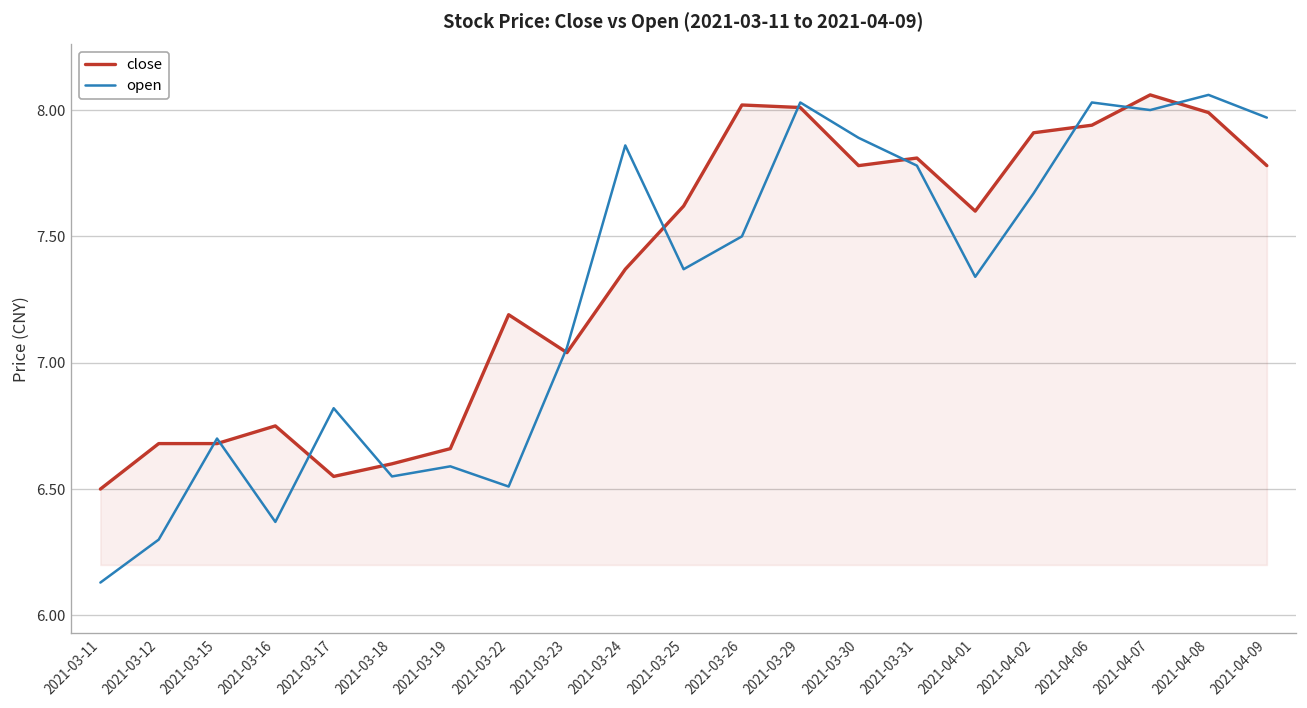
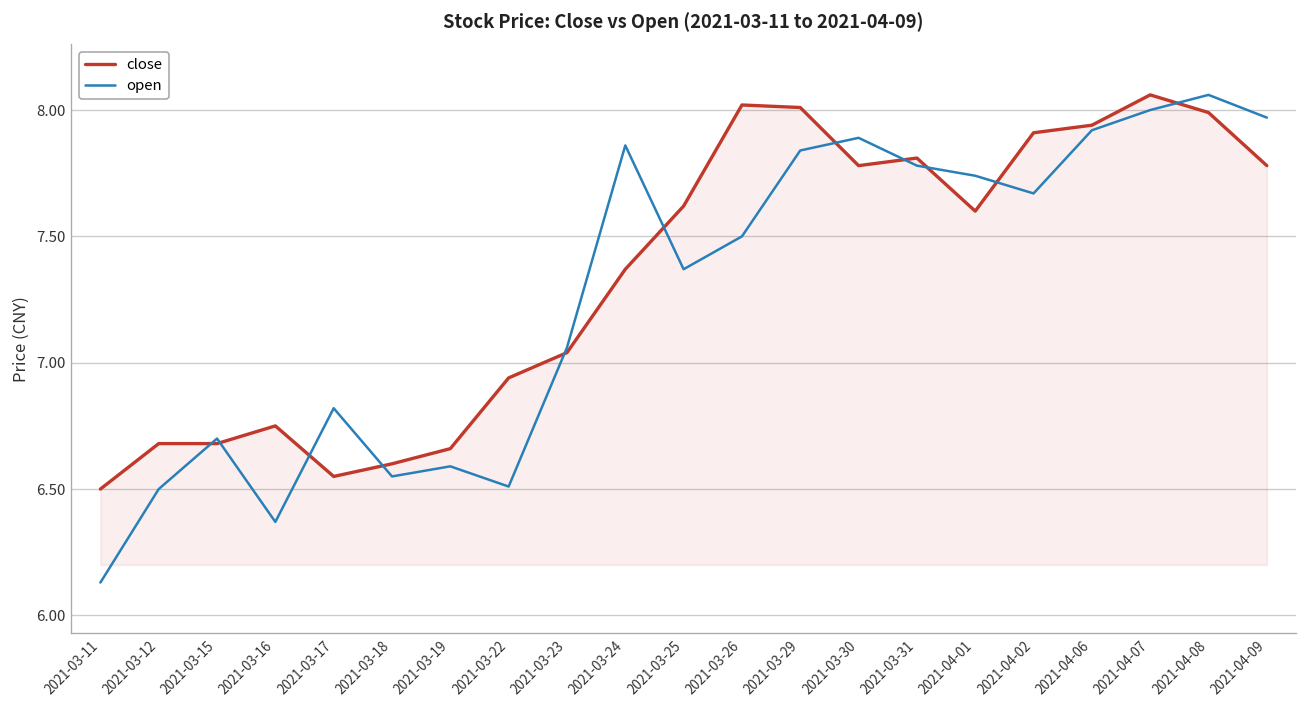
  {
    "close": {
      "2021-03-11": 6.50,
      "2021-03-12": 6.68,
      "2021-03-15": 6.68,
      "2021-03-16": 6.75,
      "2021-03-17": 6.55,
      "2021-03-18": 6.60,
      "2021-03-19": 6.66,
-     "2021-03-22": 7.19,
+     "2021-03-22": 6.94,
      "2021-03-23": 7.04,
      "2021-03-24": 7.37,
      "2021-03-25": 7.62,
      "2021-03-26": 8.02,
      "2021-03-29": 8.01,
      "2021-03-30": 7.78,
      "2021-03-31": 7.81,
      "2021-04-01": 7.60,
      "2021-04-02": 7.91,
      "2021-04-06": 7.94,
      "2021-04-07": 8.06,
      "2021-04-08": 7.99,
      "2021-04-09": 7.78
    },
    "open": {
      "2021-03-11": 6.13,
-     "2021-03-12": 6.3,
+     "2021-03-12": 6.5,
      "2021-03-15": 6.70,
      "2021-03-16": 6.37,
      "2021-03-17": 6.82,
      "2021-03-18": 6.55,
      "2021-03-19": 6.59,
      "2021-03-22": 6.51,
      "2021-03-23": 7.06,
      "2021-03-24": 7.86,
      "2021-03-25": 7.37,
      "2021-03-26": 7.50,
-     "2021-03-29": 8.03,
+     "2021-03-29": 7.84,
      "2021-03-30": 7.89,
      "2021-03-31": 7.78,
-     "2021-04-01": 7.34,
+     "2021-04-01": 7.74,
      "2021-04-02": 7.67,
-     "2021-04-06": 8.03,
+     "2021-04-06": 7.92,
      "2021-04-07": 8.00,
      "2021-04-08": 8.06,
      "2021-04-09": 7.97
    }
  }
